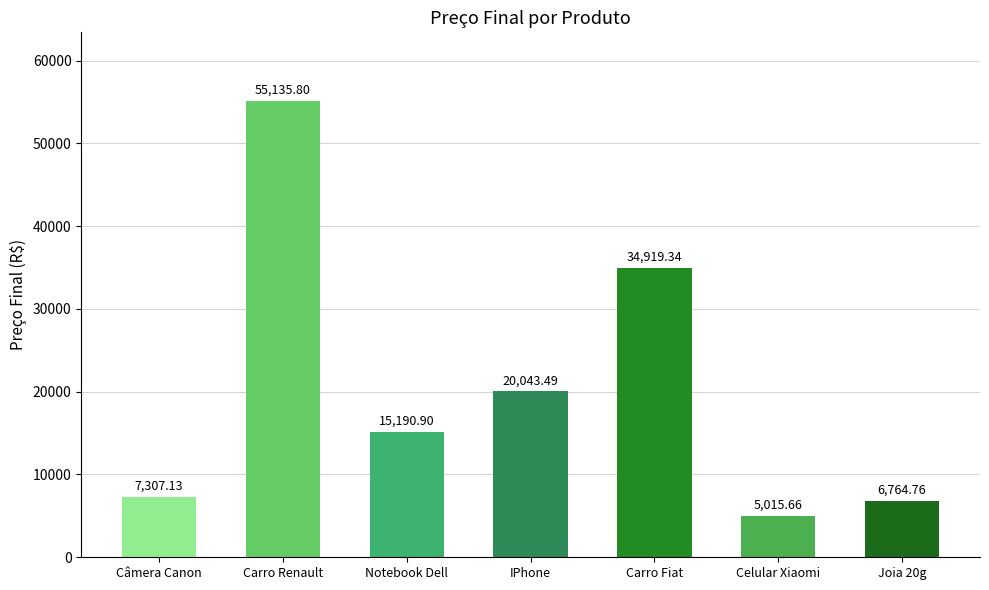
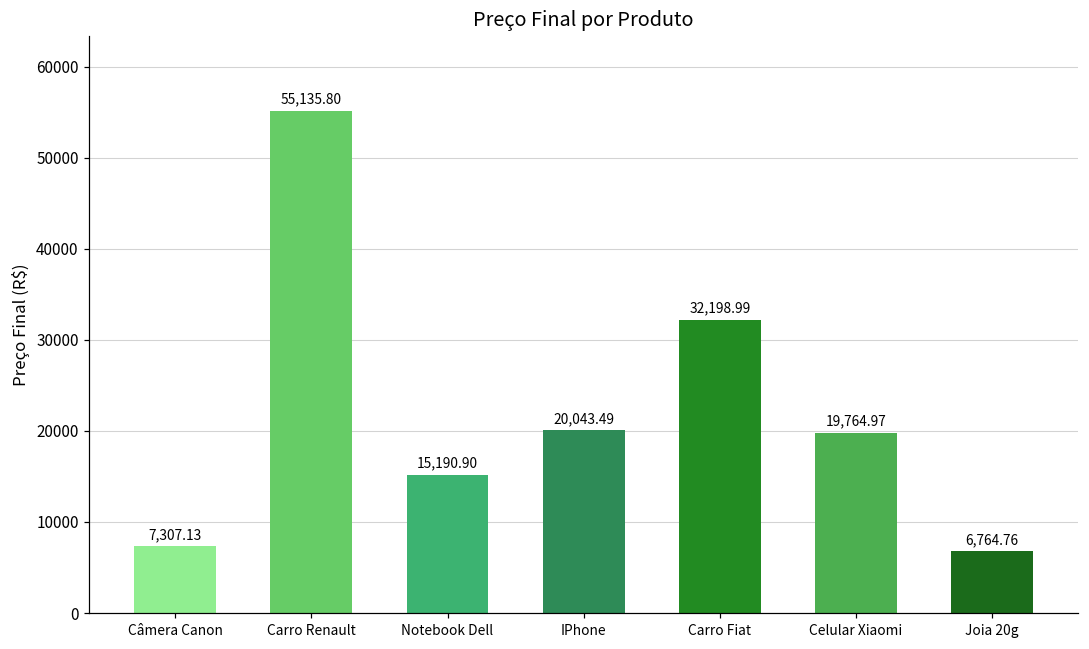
  {
    "Câmera Canon": "7,307.13",
    "Carro Renault": "55,135.80",
    "Notebook Dell": "15,190.90",
    "IPhone": "20,043.49",
-   "Carro Fiat": "34,919.34",
-   "Celular Xiaomi": "5,015.66",
+   "Carro Fiat": "32,198.99",
+   "Celular Xiaomi": "19,764.97",
    "Joia 20g": "6,764.76"
  }
